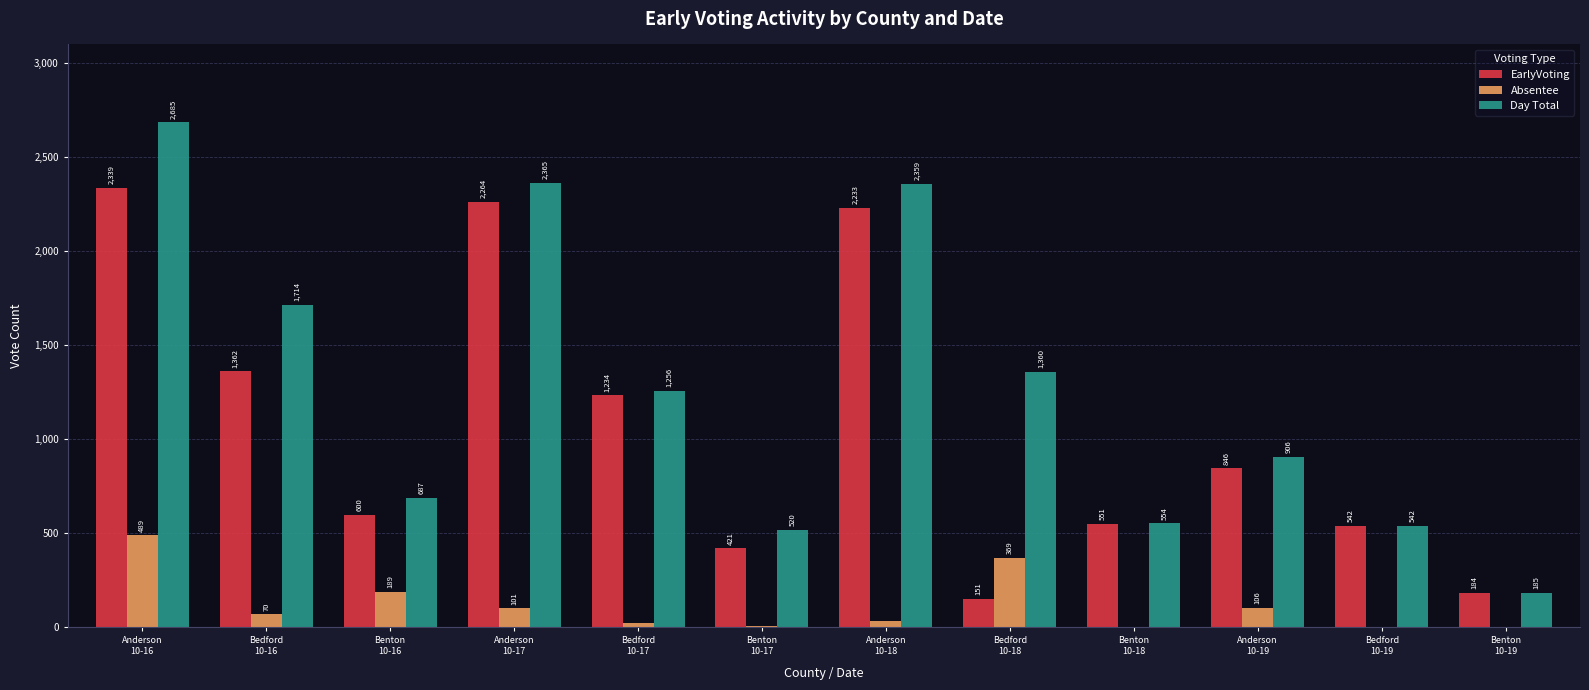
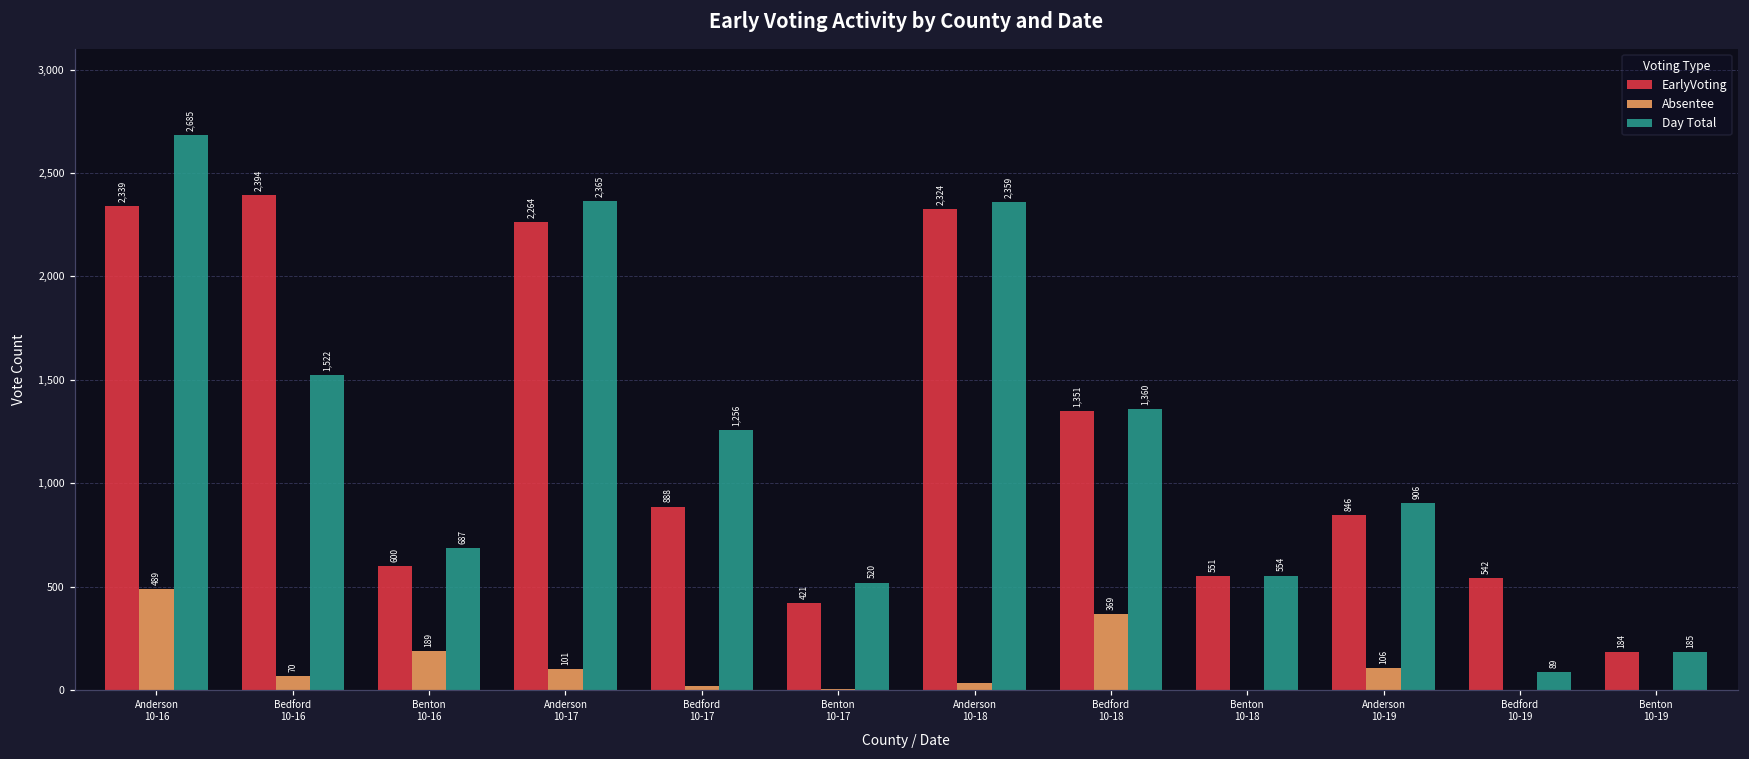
  {
    "EarlyVoting": {
      "Anderson 10-16": "2,339",
-     "Bedford 10-16": "1,362",
+     "Bedford 10-16": "2,394",
      "Benton 10-16": "600",
      "Anderson 10-17": "2,264",
-     "Bedford 10-17": "1,234",
+     "Bedford 10-17": "888",
      "Benton 10-17": "421",
-     "Anderson 10-18": "2,233",
-     "Bedford 10-18": "151",
+     "Anderson 10-18": "2,324",
+     "Bedford 10-18": "1,351",
      "Benton 10-18": "551",
      "Anderson 10-19": "846",
      "Bedford 10-19": "542",
      "Benton 10-19": "184"
    },
    "Absentee": {
      "Anderson 10-16": "489",
      "Bedford 10-16": "70",
      "Benton 10-16": "189",
      "Anderson 10-17": "101",
      "Bedford 10-18": "369",
      "Anderson 10-19": "106"
    },
    "Day Total": {
      "Anderson 10-16": "2,685",
-     "Bedford 10-16": "1,714",
+     "Bedford 10-16": "1,522",
      "Benton 10-16": "687",
      "Anderson 10-17": "2,365",
      "Bedford 10-17": "1,256",
      "Benton 10-17": "520",
      "Anderson 10-18": "2,359",
      "Bedford 10-18": "1,360",
      "Benton 10-18": "554",
      "Anderson 10-19": "906",
-     "Bedford 10-19": "542",
+     "Bedford 10-19": "89",
      "Benton 10-19": "185"
    }
  }
